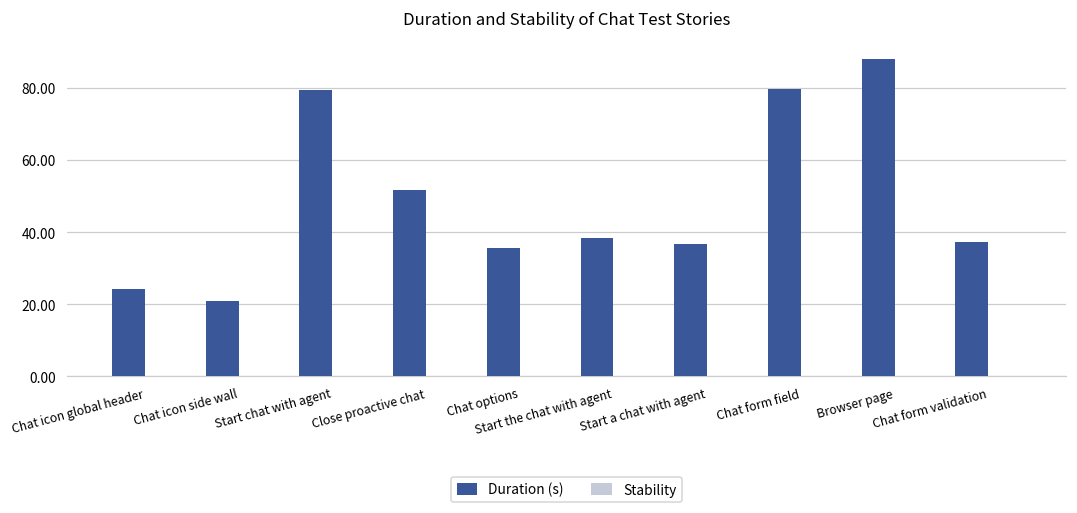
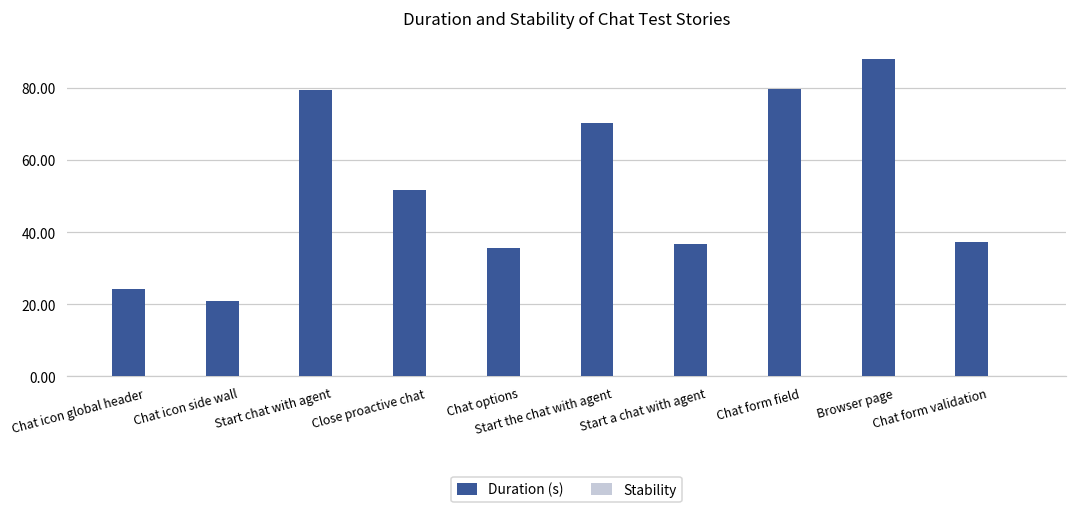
  {
    "Duration (s)": {
      "Chat icon global header": 24,
      "Chat icon side wall": 21,
      "Start chat with agent": 79,
      "Close proactive chat": 52,
      "Chat options": 36,
-     "Start the chat with agent": 38,
+     "Start the chat with agent": 70,
      "Start a chat with agent": 37,
      "Chat form field": 80,
      "Browser page": 88,
      "Chat form validation": 37
    },
    "Stability": {
      "Chat icon global header": 0,
      "Chat icon side wall": 0,
      "Start chat with agent": 0,
      "Close proactive chat": 0,
      "Chat options": 0,
      "Start the chat with agent": 0,
      "Start a chat with agent": 0,
      "Chat form field": 0,
      "Browser page": 0,
      "Chat form validation": 0
    }
  }
